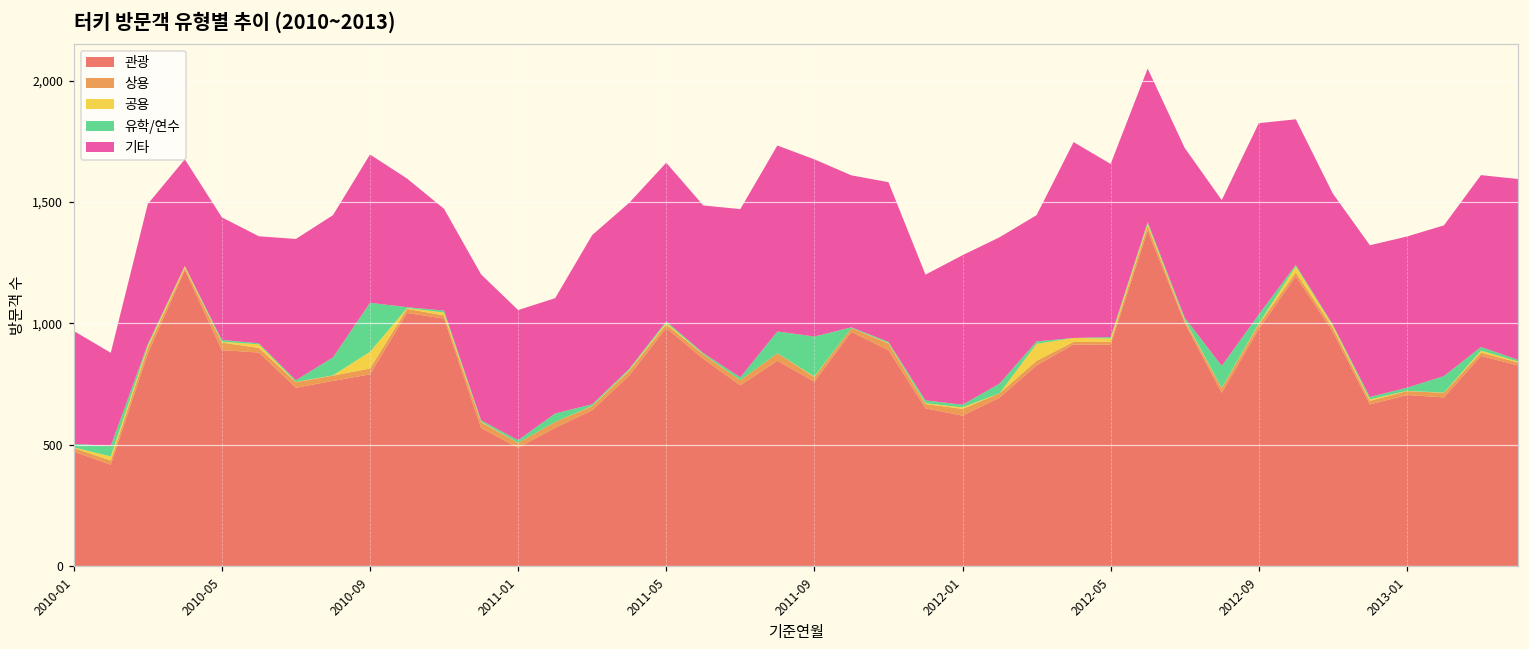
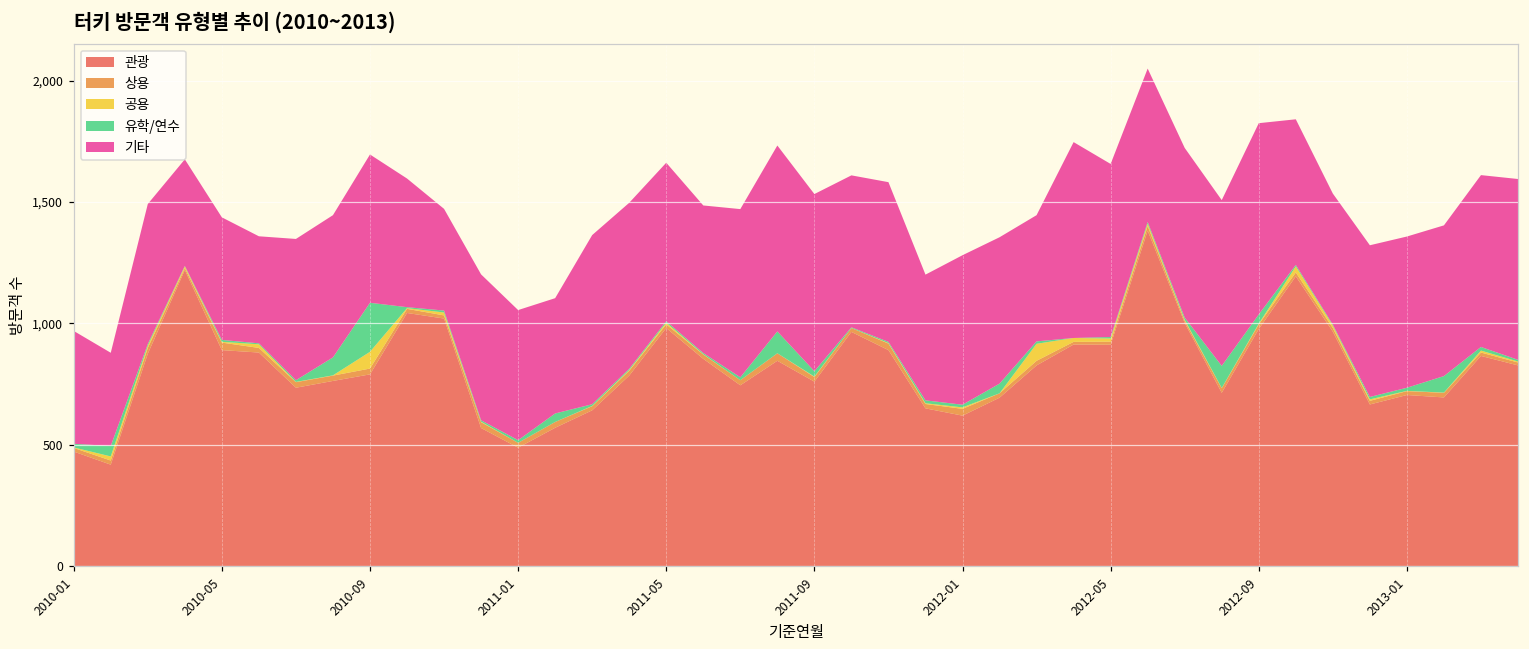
  {
    "공용": {
      "2010-09": 70
    },
    "유학/연수": {
      "2010-01": 20,
      "2010-09": 200,
-     "2011-09": 170,
+     "2011-09": 20,
      "2012-09": 40,
      "2013-01": 10
    },
    "기타": {
      "2010-01": 470,
      "2010-05": 510,
      "2010-09": 610,
      "2011-01": 540,
      "2011-05": 650,
      "2011-09": 730,
      "2012-01": 620,
      "2012-05": 710,
      "2012-09": 790,
      "2013-01": 620
    }
  }
